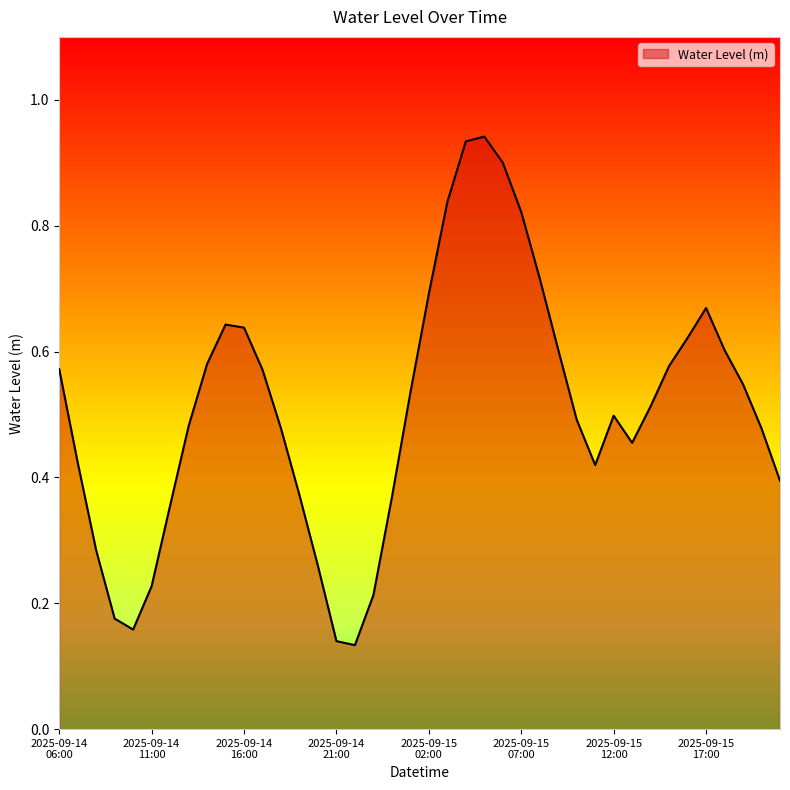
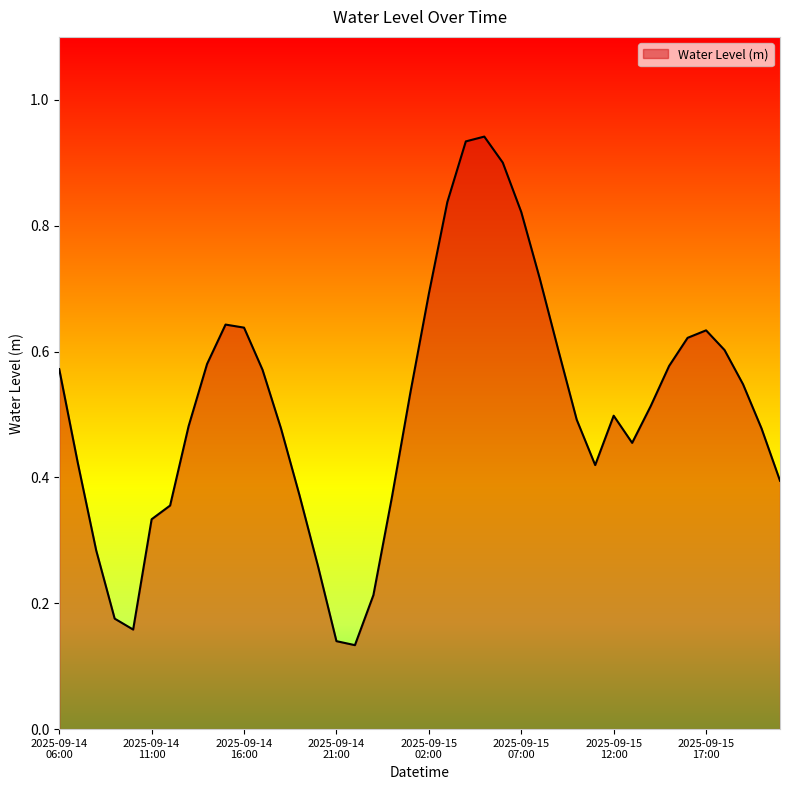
  {
    "2025-09-14 06:00": 0.57,
-   "2025-09-14 11:00": 0.23,
+   "2025-09-14 11:00": 0.33,
    "2025-09-14 16:00": 0.64,
    "2025-09-14 21:00": 0.14,
    "2025-09-15 02:00": 0.69,
    "2025-09-15 07:00": 0.82,
    "2025-09-15 12:00": 0.50,
-   "2025-09-15 17:00": 0.67
+   "2025-09-15 17:00": 0.63
  }
